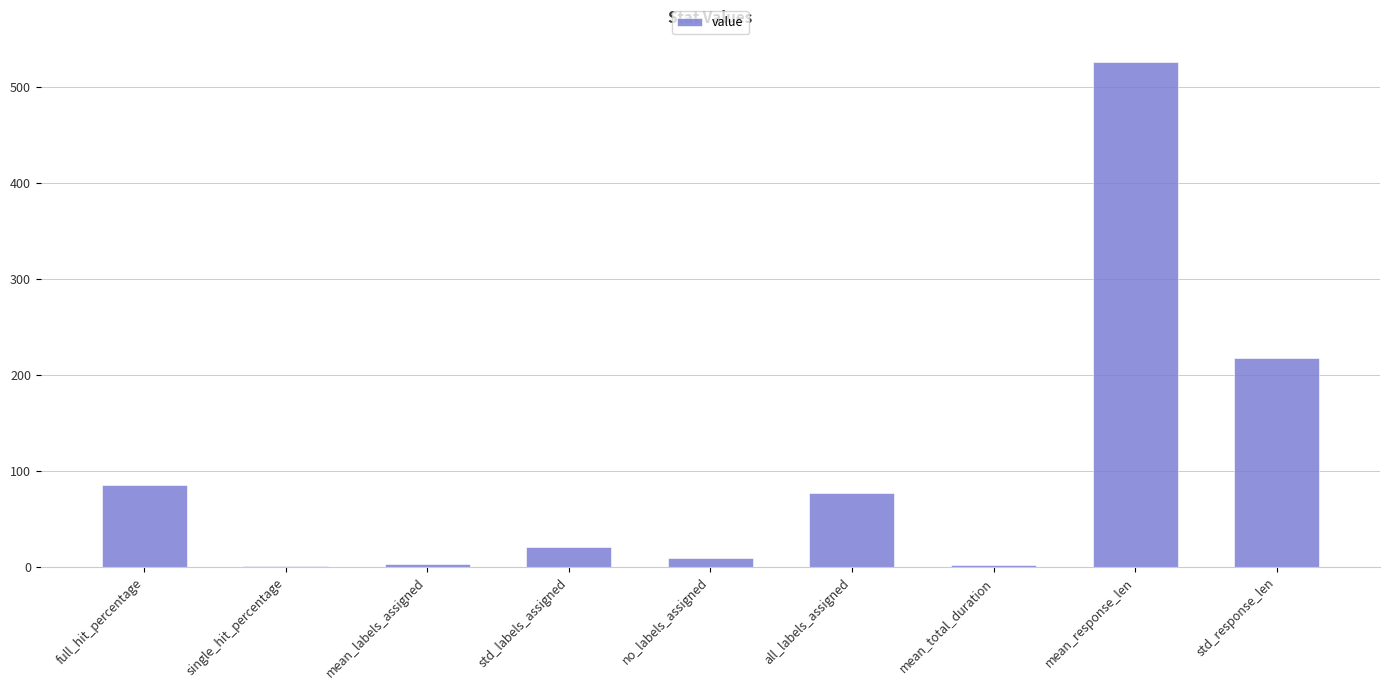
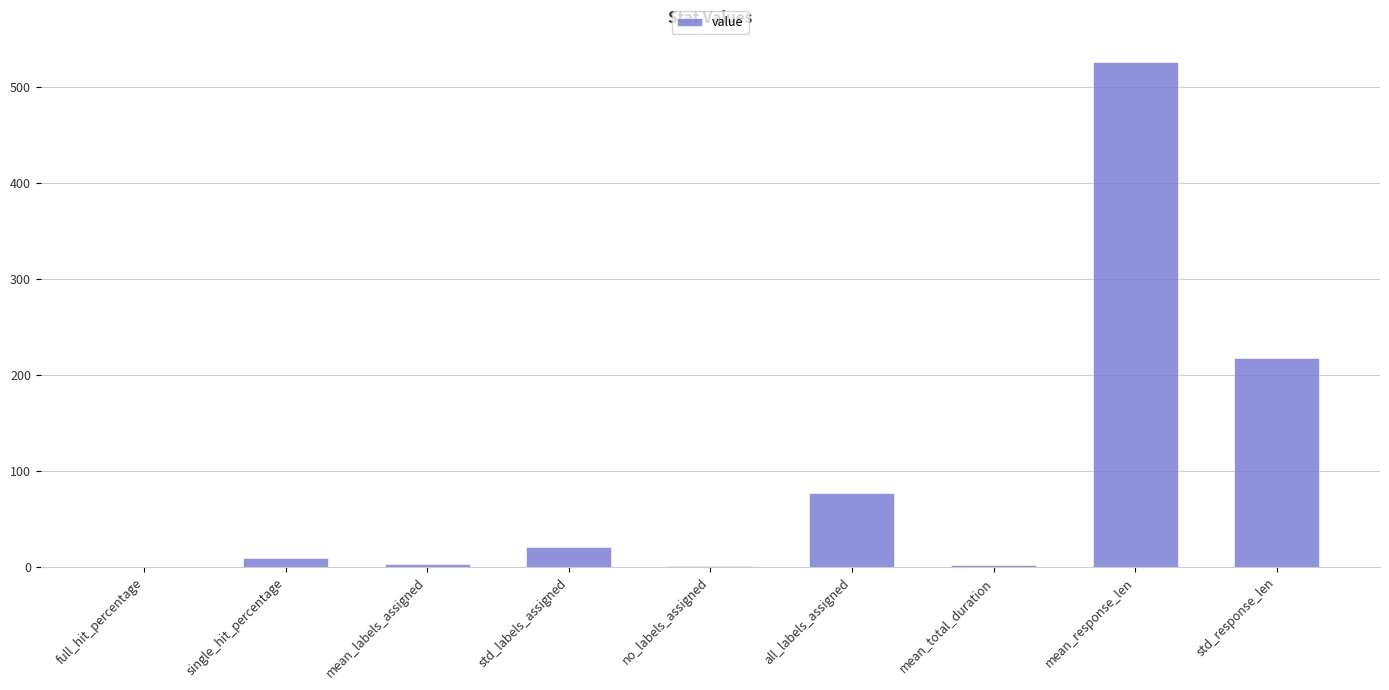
  {
-   "full_hit_percentage": 90,
-   "single_hit_percentage": 0,
+   "full_hit_percentage": 0,
+   "single_hit_percentage": 10,
    "mean_labels_assigned": 0,
    "std_labels_assigned": 20,
-   "no_labels_assigned": 10,
+   "no_labels_assigned": 0,
    "all_labels_assigned": 80,
    "mean_response_len": 530,
    "std_response_len": 220
  }
